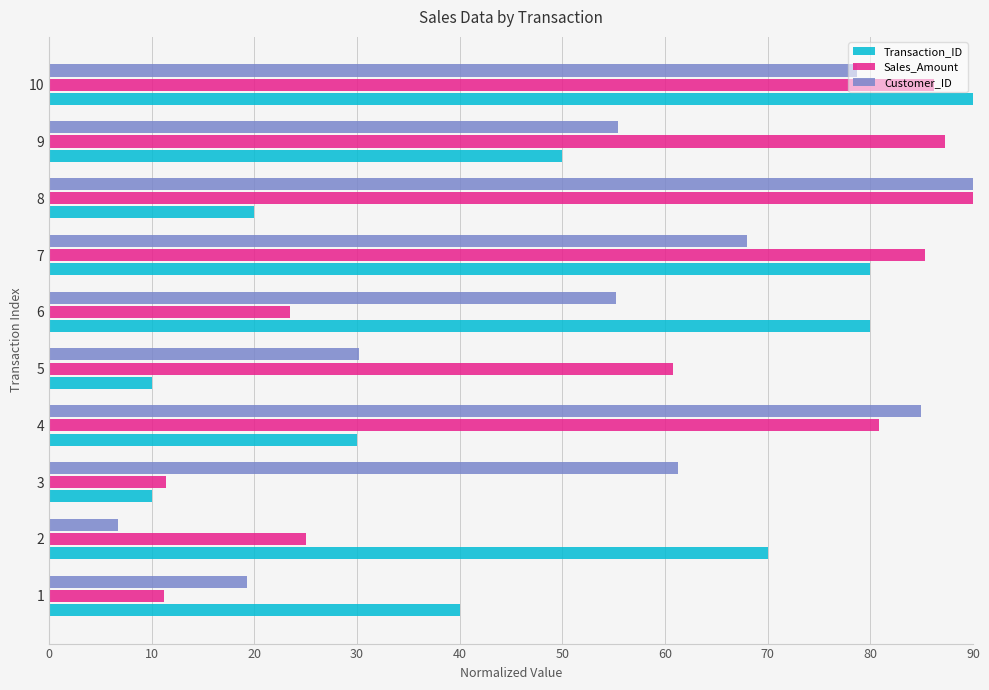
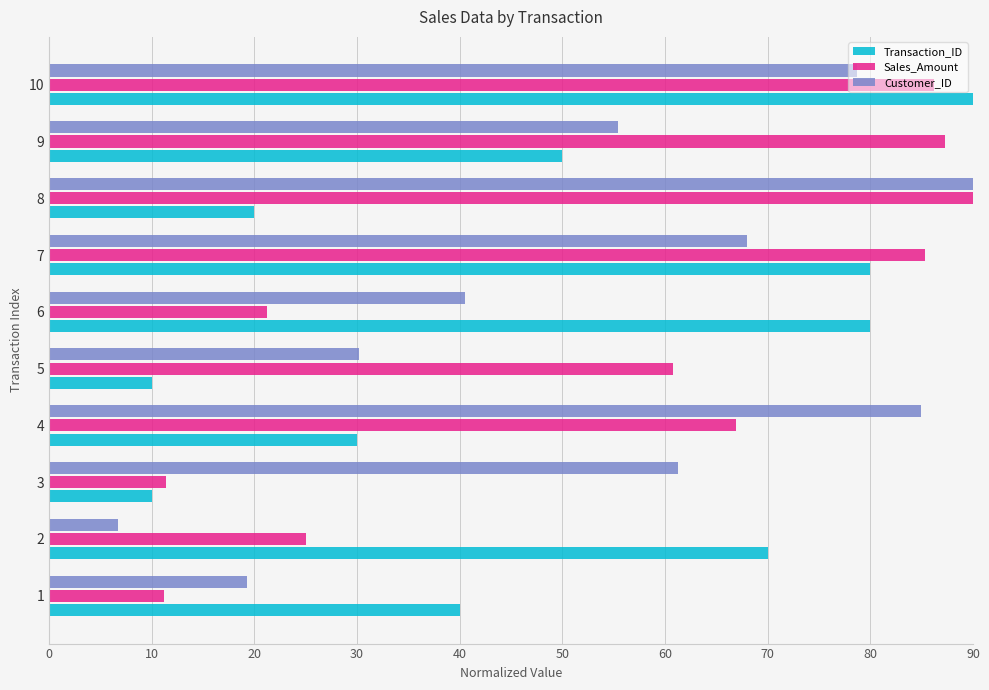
  {
    "Transaction_ID": {
      "10": 90.0,
      "9": 50.0,
      "8": 20.0,
      "7": 80.0,
      "6": 80.0,
      "5": 10.0,
      "4": 30.0,
      "3": 10.0,
      "2": 70.0,
      "1": 40.0
    },
    "Sales_Amount": {
      "9": 87.3,
      "8": 90.0,
      "7": 85.3,
-     "6": 23.5,
+     "6": 21.3,
      "5": 60.8,
-     "4": 80.9,
+     "4": 66.9,
      "3": 11.4,
      "2": 25.0,
      "1": 11.2
    },
    "Customer_ID": {
      "9": 55.5,
      "8": 90.0,
      "7": 68.0,
-     "6": 55.3,
+     "6": 40.5,
      "5": 30.2,
      "4": 84.9,
      "3": 61.3,
      "2": 6.7,
      "1": 19.3
    }
  }
